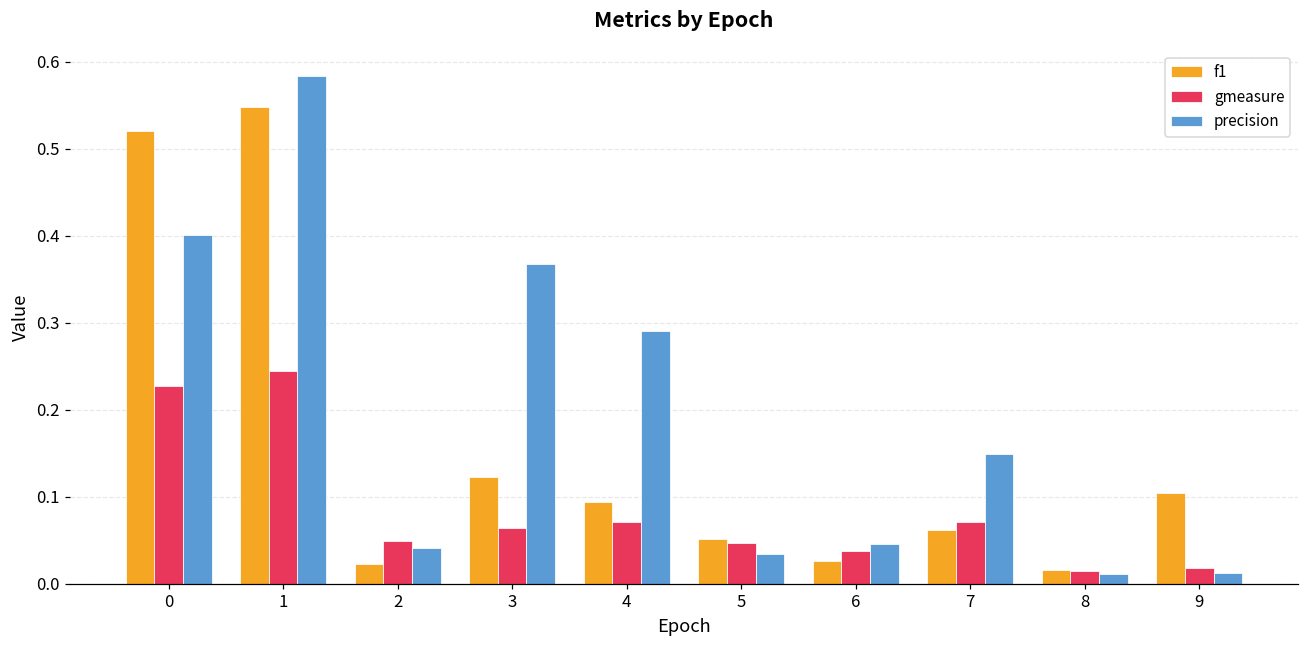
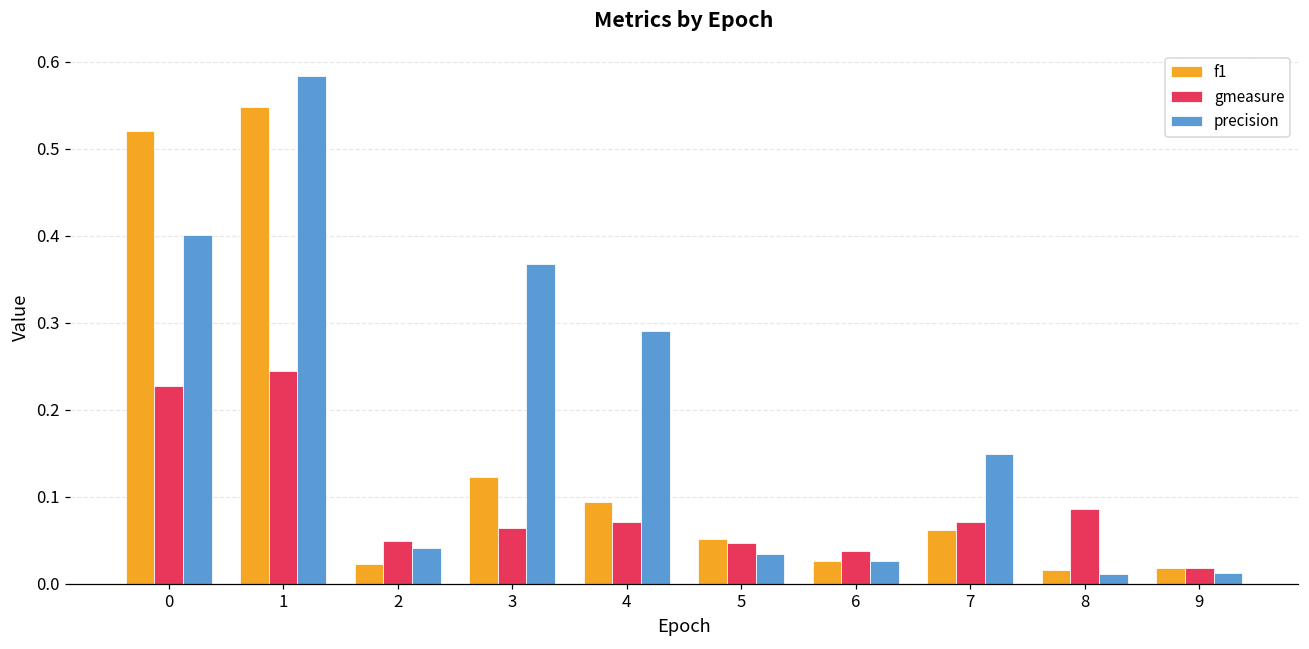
  {
    "f1": {
      "0": 0.52,
      "1": 0.55,
      "2": 0.02,
      "3": 0.12,
      "4": 0.09,
      "5": 0.05,
      "6": 0.03,
      "7": 0.06,
      "8": 0.02,
-     "9": 0.10
+     "9": 0.02
    },
    "gmeasure": {
      "0": 0.23,
      "1": 0.24,
      "2": 0.05,
      "3": 0.06,
      "4": 0.07,
      "5": 0.05,
      "6": 0.04,
      "7": 0.07,
-     "8": 0.01,
+     "8": 0.09,
      "9": 0.02
    },
    "precision": {
      "0": 0.40,
      "1": 0.58,
      "2": 0.04,
      "3": 0.37,
      "4": 0.29,
      "5": 0.03,
-     "6": 0.05,
+     "6": 0.03,
      "7": 0.15,
      "8": 0.01,
      "9": 0.01
    }
  }
